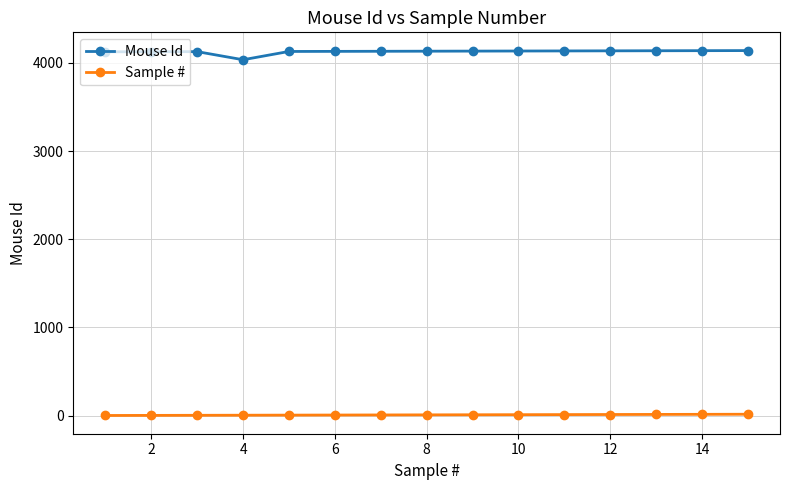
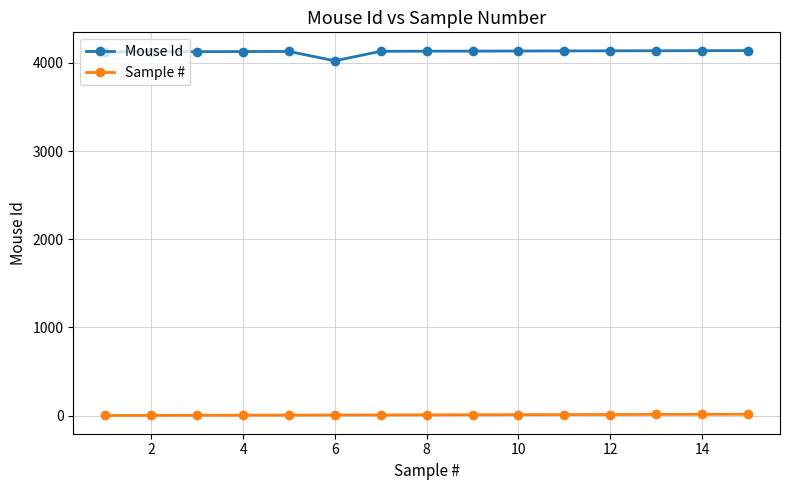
  {
    "Mouse Id": {
-     "4": 4000,
-     "6": 4100,
+     "4": 4100,
+     "6": 4000,
      "8": 4100,
      "10": 4100,
      "12": 4100,
      "14": 4100
    },
    "Sample #": {
      "2": 0,
      "4": 0,
      "6": 0,
      "8": 0,
      "10": 0,
      "12": 0,
      "14": 0
    }
  }
